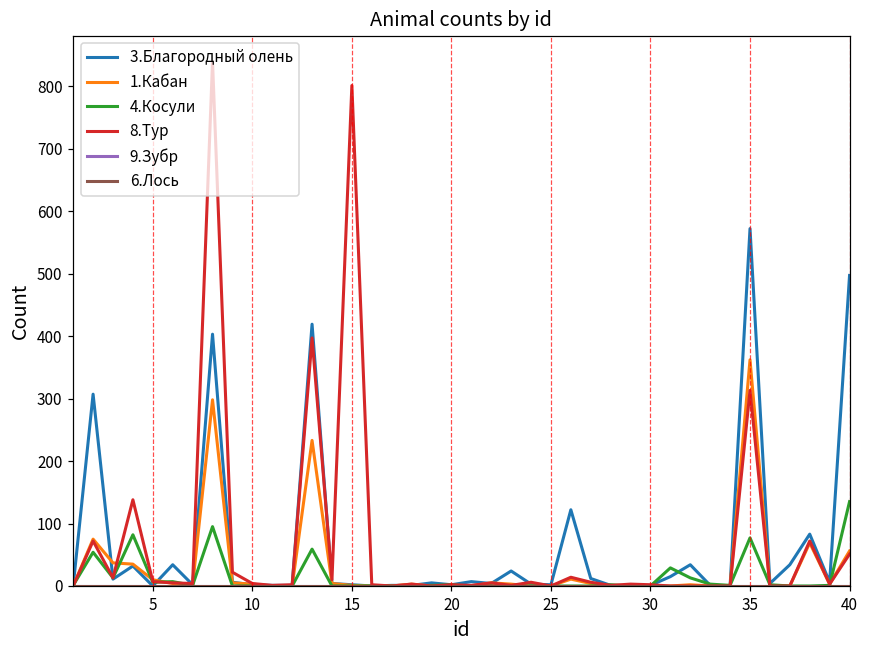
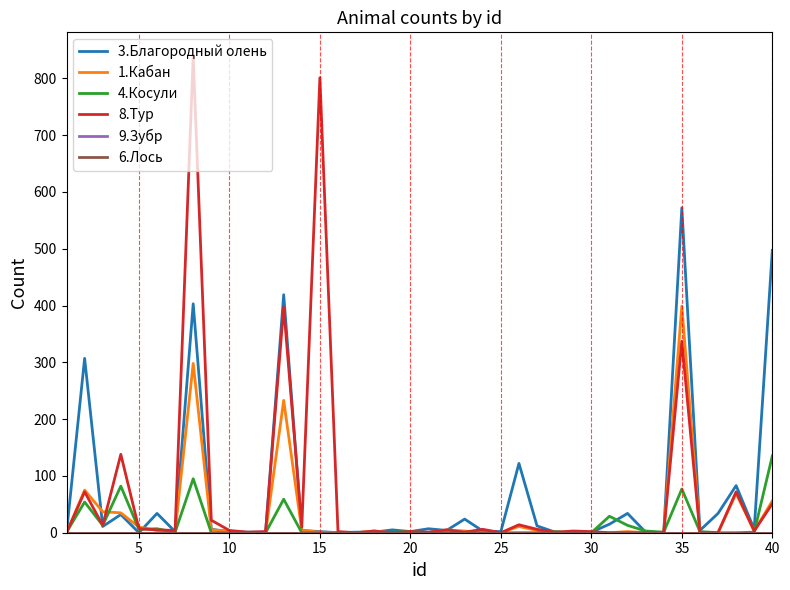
  {
    "3.Благородный олень": {
      "35": 570,
      "40": 500
    },
    "1.Кабан": {
-     "35": 360,
+     "35": 400,
      "40": 60
    },
    "4.Косули": {
      "35": 80,
      "40": 140
    },
    "8.Тур": {
      "15": 800,
-     "35": 310,
+     "35": 340,
      "40": 50
    },
    "6.Лось": {
      "35": 0,
      "40": 0
    }
  }
